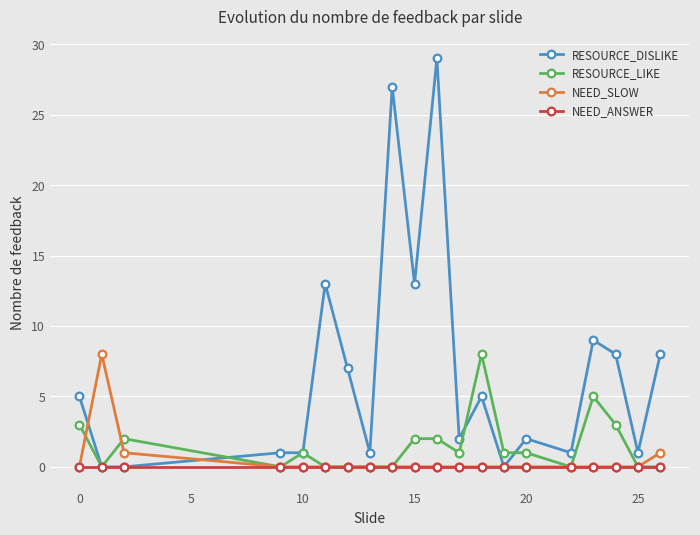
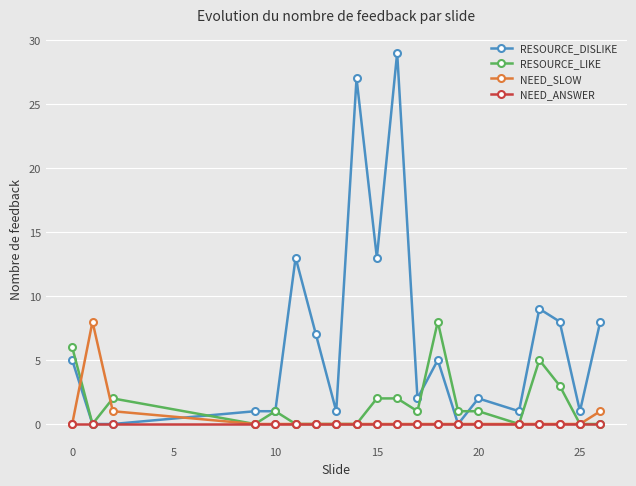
  {
    "RESOURCE_DISLIKE": {
      "0": 5,
      "15": 13,
      "20": 2,
      "25": 1
    },
    "RESOURCE_LIKE": {
-     "0": 3,
+     "0": 6,
      "15": 2,
      "20": 1
    }
  }
